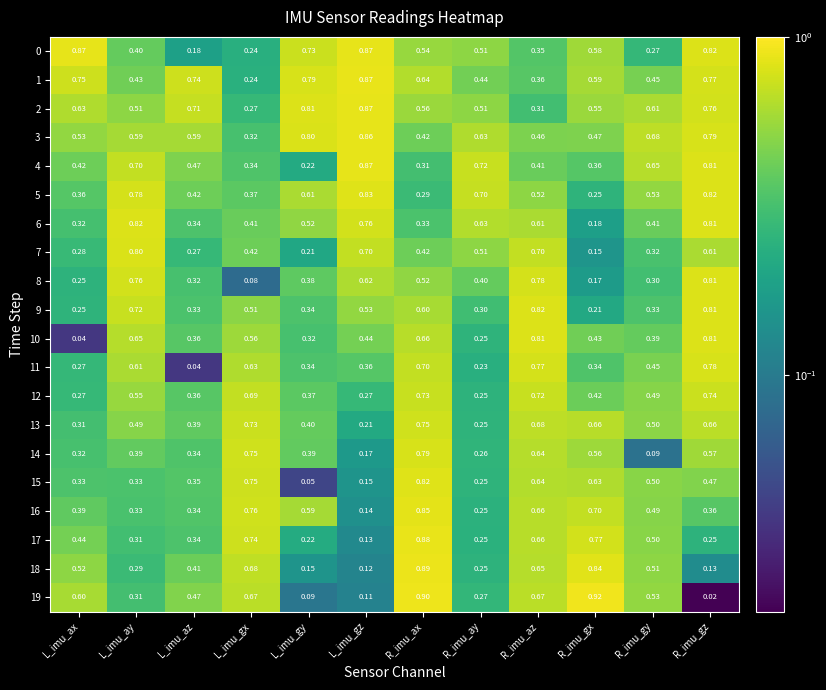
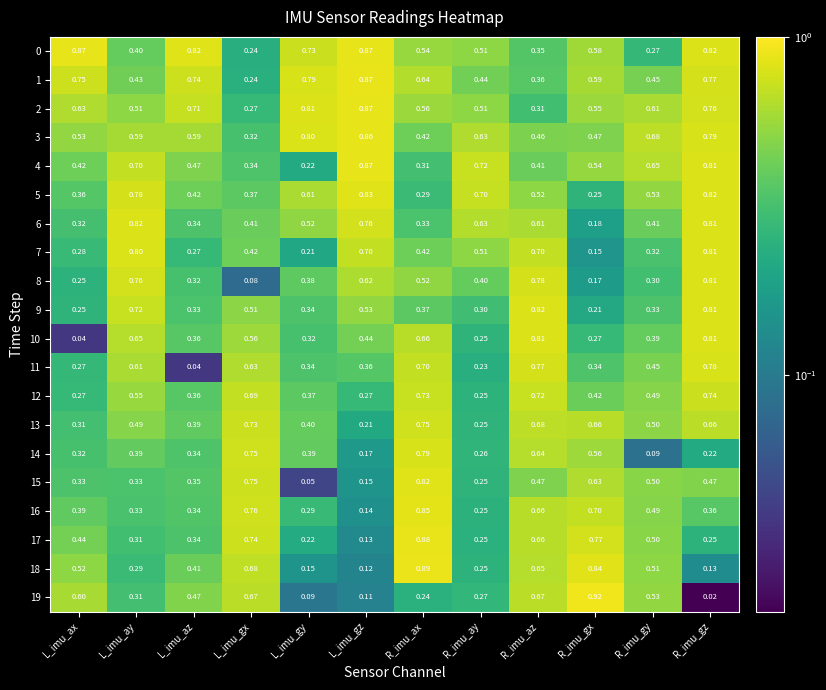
  {
    "0": {
      "L_imu_ax": 0.87,
      "L_imu_ay": 0.40,
-     "L_imu_az": 0.18,
+     "L_imu_az": 0.82,
      "L_imu_gx": 0.24,
      "L_imu_gy": 0.73,
      "L_imu_gz": 0.87,
      "R_imu_ax": 0.54,
      "R_imu_ay": 0.51,
      "R_imu_az": 0.35,
      "R_imu_gx": 0.58,
      "R_imu_gy": 0.27,
      "R_imu_gz": 0.82
    },
    "4": {
      "L_imu_ax": 0.42,
      "L_imu_ay": 0.70,
      "L_imu_az": 0.47,
      "L_imu_gx": 0.34,
      "L_imu_gy": 0.22,
      "L_imu_gz": 0.87,
      "R_imu_ax": 0.31,
      "R_imu_ay": 0.72,
      "R_imu_az": 0.41,
-     "R_imu_gx": 0.36,
+     "R_imu_gx": 0.54,
      "R_imu_gy": 0.65,
      "R_imu_gz": 0.81
    },
    "7": {
      "L_imu_ax": 0.28,
      "L_imu_ay": 0.80,
      "L_imu_az": 0.27,
      "L_imu_gx": 0.42,
      "L_imu_gy": 0.21,
      "L_imu_gz": 0.70,
      "R_imu_ax": 0.42,
      "R_imu_ay": 0.51,
      "R_imu_az": 0.70,
      "R_imu_gx": 0.15,
      "R_imu_gy": 0.32,
-     "R_imu_gz": 0.61
+     "R_imu_gz": 0.81
    },
    "9": {
      "L_imu_ax": 0.25,
      "L_imu_ay": 0.72,
      "L_imu_az": 0.33,
      "L_imu_gx": 0.51,
      "L_imu_gy": 0.34,
      "L_imu_gz": 0.53,
-     "R_imu_ax": 0.60,
+     "R_imu_ax": 0.37,
      "R_imu_ay": 0.30,
      "R_imu_az": 0.82,
      "R_imu_gx": 0.21,
      "R_imu_gy": 0.33,
      "R_imu_gz": 0.81
    },
    "10": {
      "L_imu_ax": 0.04,
      "L_imu_ay": 0.65,
      "L_imu_az": 0.36,
      "L_imu_gx": 0.56,
      "L_imu_gy": 0.32,
      "L_imu_gz": 0.44,
      "R_imu_ax": 0.66,
      "R_imu_ay": 0.25,
      "R_imu_az": 0.81,
-     "R_imu_gx": 0.43,
+     "R_imu_gx": 0.27,
      "R_imu_gy": 0.39,
      "R_imu_gz": 0.81
    },
    "14": {
      "L_imu_ax": 0.32,
      "L_imu_ay": 0.39,
      "L_imu_az": 0.34,
      "L_imu_gx": 0.75,
      "L_imu_gy": 0.39,
      "L_imu_gz": 0.17,
      "R_imu_ax": 0.79,
      "R_imu_ay": 0.26,
      "R_imu_az": 0.64,
      "R_imu_gx": 0.56,
      "R_imu_gy": 0.09,
-     "R_imu_gz": 0.57
+     "R_imu_gz": 0.22
    },
    "15": {
      "L_imu_ax": 0.33,
      "L_imu_ay": 0.33,
      "L_imu_az": 0.35,
      "L_imu_gx": 0.75,
      "L_imu_gy": 0.05,
      "L_imu_gz": 0.15,
      "R_imu_ax": 0.82,
      "R_imu_ay": 0.25,
-     "R_imu_az": 0.64,
+     "R_imu_az": 0.47,
      "R_imu_gx": 0.63,
      "R_imu_gy": 0.50,
      "R_imu_gz": 0.47
    },
    "16": {
      "L_imu_ax": 0.39,
      "L_imu_ay": 0.33,
      "L_imu_az": 0.34,
      "L_imu_gx": 0.76,
-     "L_imu_gy": 0.59,
+     "L_imu_gy": 0.29,
      "L_imu_gz": 0.14,
      "R_imu_ax": 0.85,
      "R_imu_ay": 0.25,
      "R_imu_az": 0.66,
      "R_imu_gx": 0.70,
      "R_imu_gy": 0.49,
      "R_imu_gz": 0.36
    },
    "19": {
      "L_imu_ax": 0.60,
      "L_imu_ay": 0.31,
      "L_imu_az": 0.47,
      "L_imu_gx": 0.67,
      "L_imu_gy": 0.09,
      "L_imu_gz": 0.11,
-     "R_imu_ax": 0.90,
+     "R_imu_ax": 0.24,
      "R_imu_ay": 0.27,
      "R_imu_az": 0.67,
      "R_imu_gx": 0.92,
      "R_imu_gy": 0.53,
      "R_imu_gz": 0.02
    }
  }
